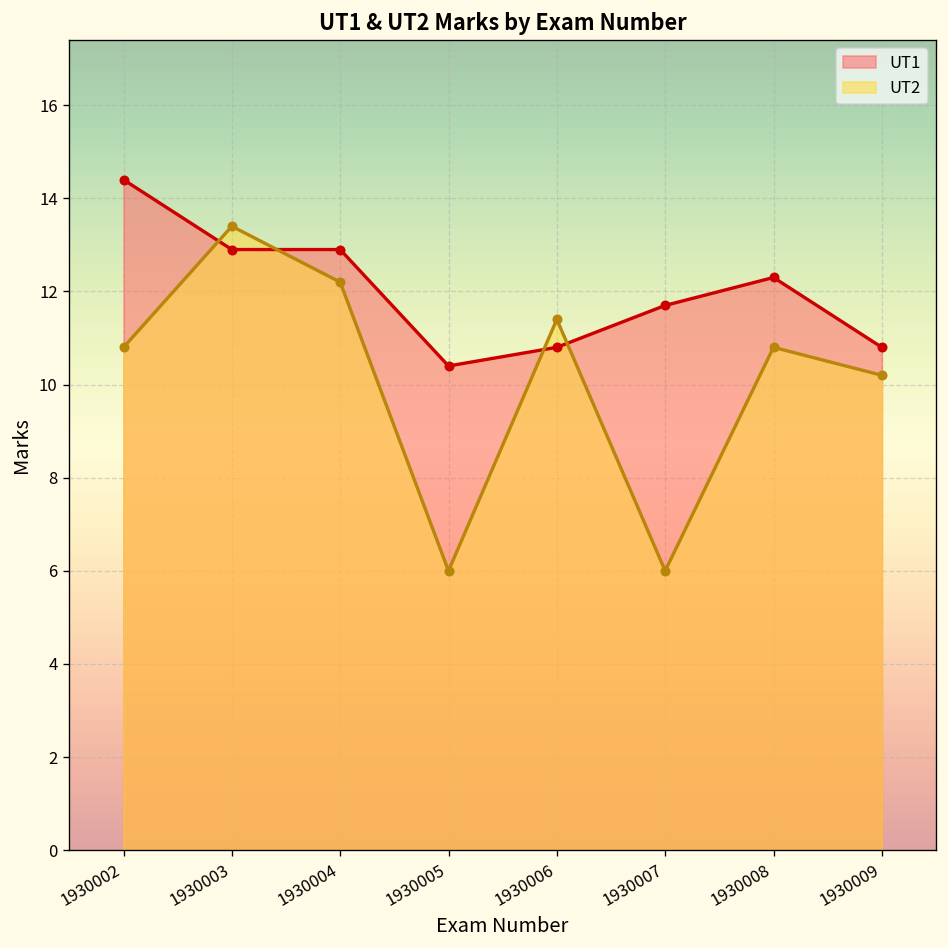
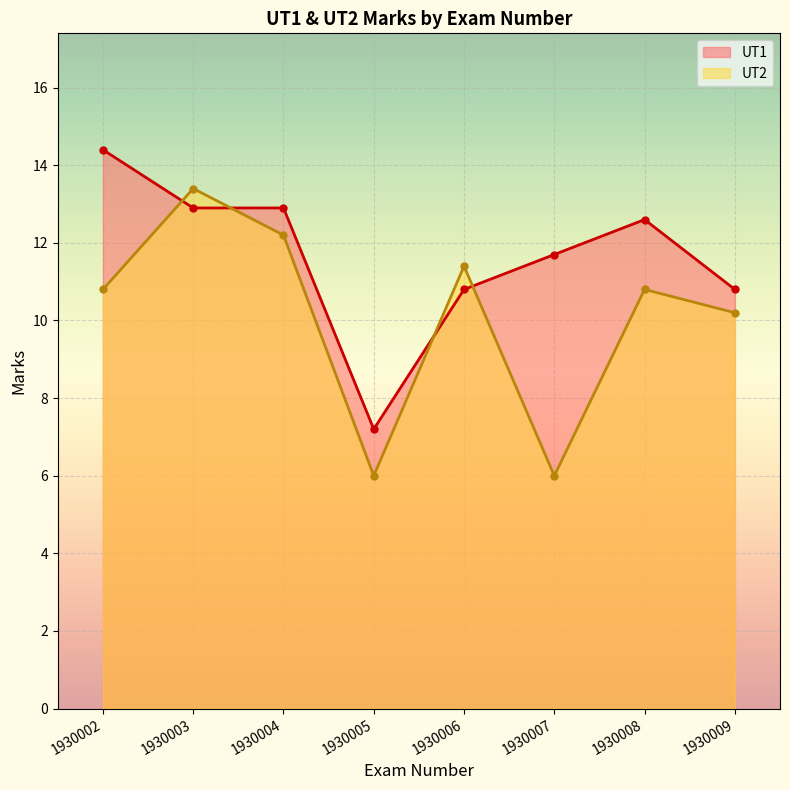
  {
    "UT1": {
      "1930002": 14.4,
      "1930003": 12.9,
      "1930004": 12.9,
-     "1930005": 10.4,
+     "1930005": 7.2,
      "1930006": 10.8,
      "1930007": 11.7,
-     "1930008": 12.3,
+     "1930008": 12.6,
      "1930009": 10.8
    },
    "UT2": {
      "1930002": 10.8,
      "1930003": 13.4,
      "1930004": 12.2,
      "1930005": 6.0,
      "1930006": 11.4,
      "1930007": 6.0,
      "1930008": 10.8,
      "1930009": 10.2
    }
  }
